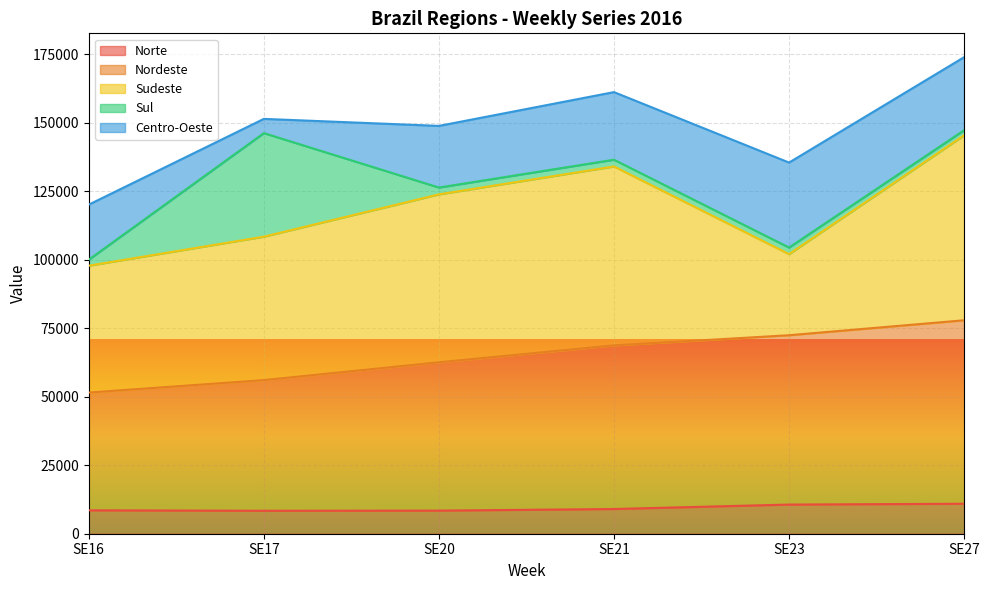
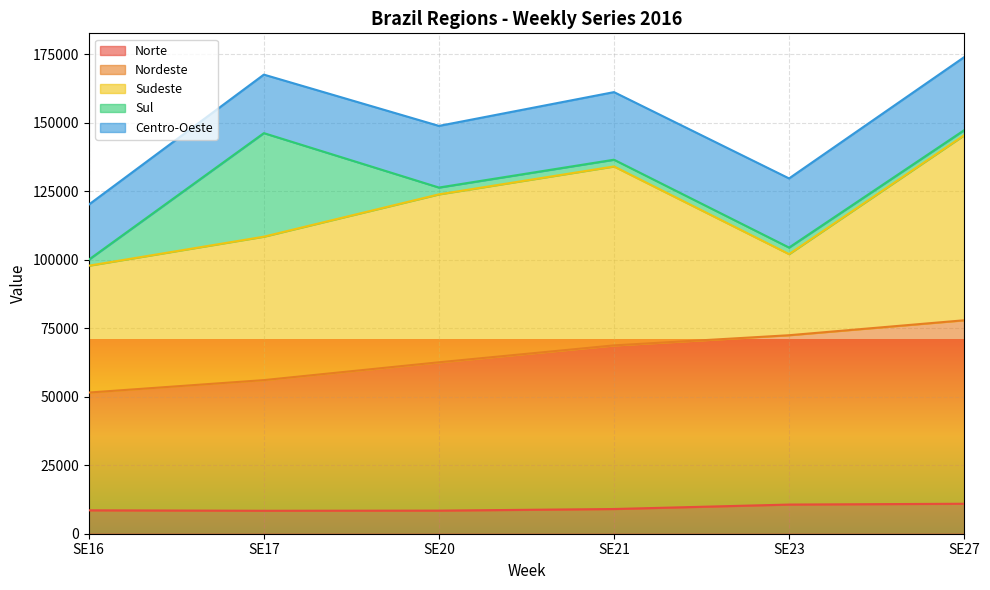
  {
    "Sudeste": {
      "SE16": 46000,
      "SE17": 52000,
      "SE20": 61000,
      "SE21": 65000,
      "SE23": 30000,
      "SE27": 68000
    },
    "Sul": {
      "SE16": 2000,
      "SE17": 38000,
      "SE20": 2000,
      "SE21": 2000,
      "SE23": 2000,
      "SE27": 2000
    },
    "Centro-Oeste": {
      "SE16": 20000,
-     "SE17": 5000,
+     "SE17": 21000,
      "SE20": 23000,
      "SE21": 25000,
-     "SE23": 31000,
+     "SE23": 25000,
      "SE27": 27000
    }
  }
